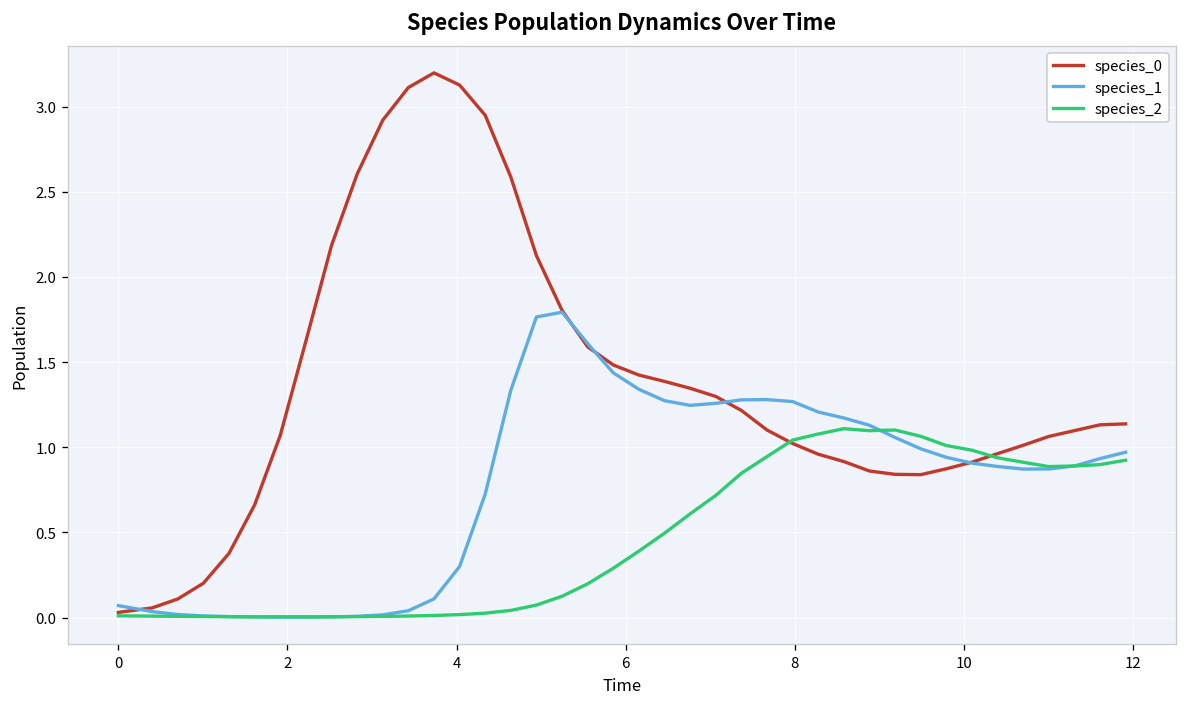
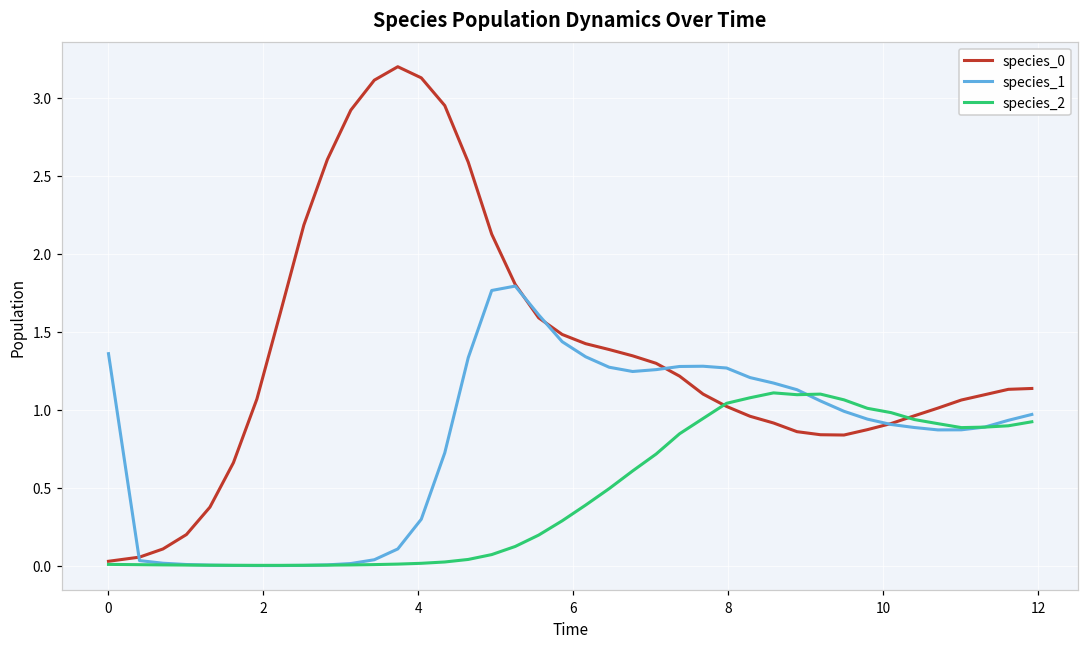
  {
    "species_0": {
      "0": 0.03
    },
    "species_1": {
-     "0": 0.07
+     "0": 1.36
    },
    "species_2": {
      "0": 0.01
    }
  }
